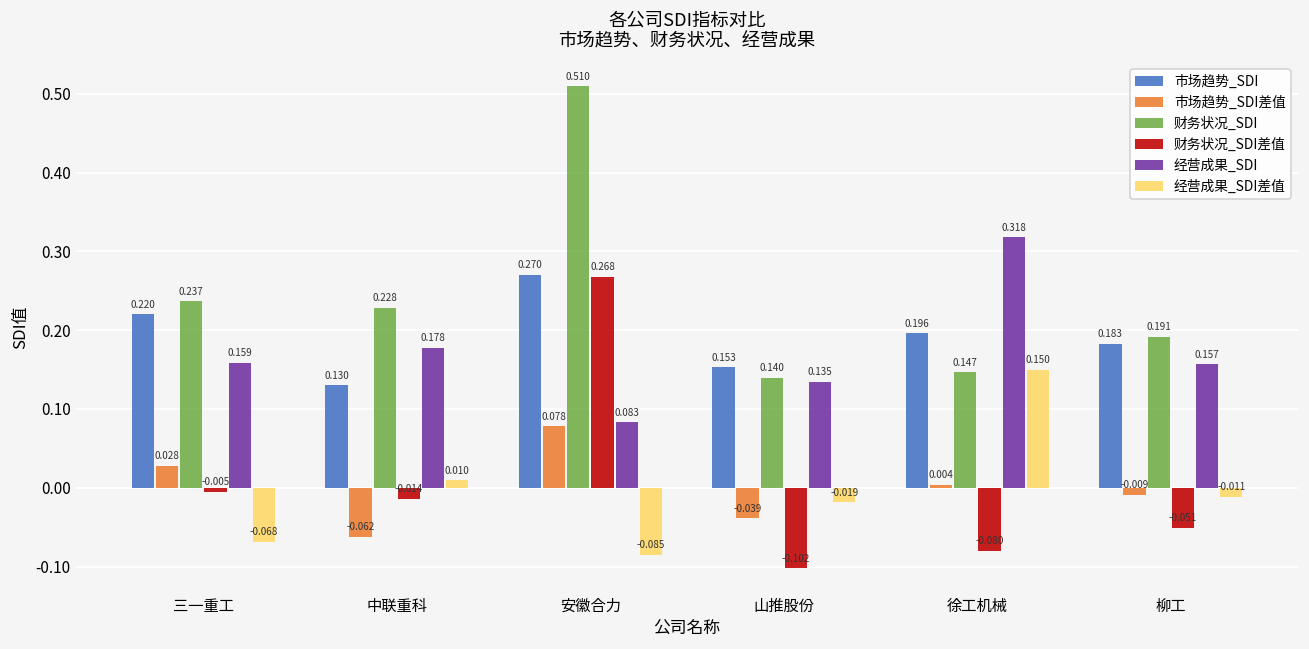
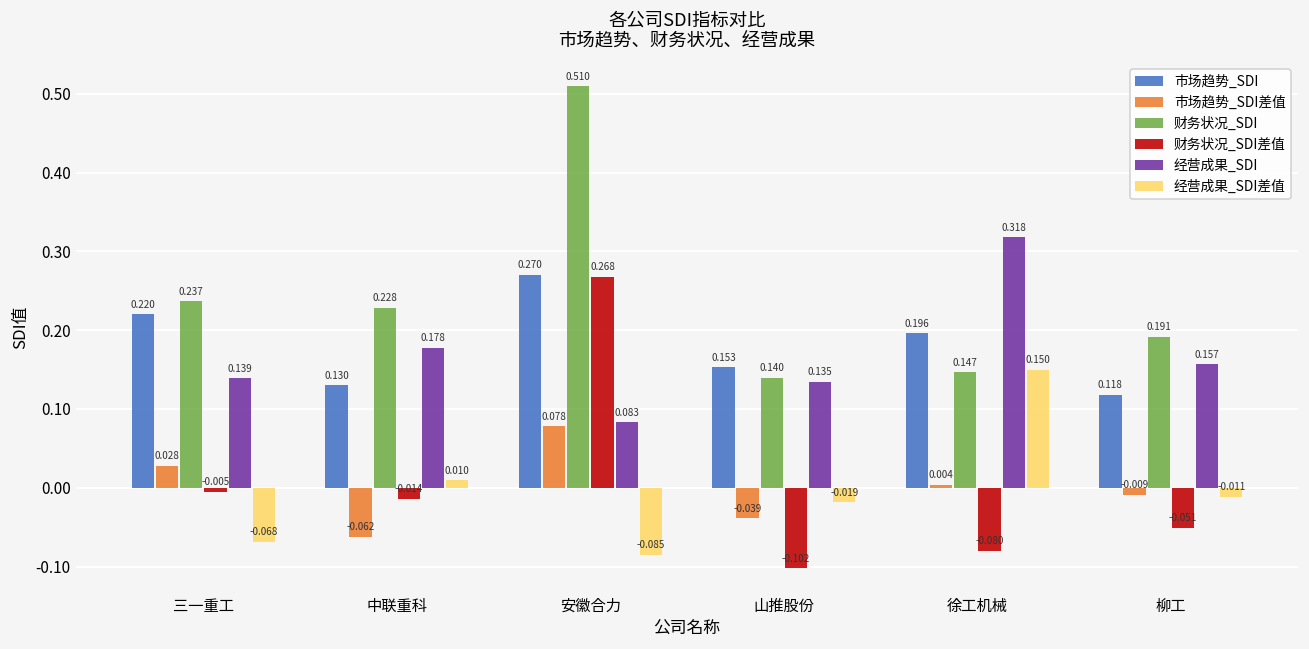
  {
    "市场趋势_SDI": {
      "三一重工": 0.220,
      "中联重科": 0.130,
      "安徽合力": 0.270,
      "山推股份": 0.153,
      "徐工机械": 0.196,
-     "柳工": 0.183
+     "柳工": 0.118
    },
    "市场趋势_SDI差值": {
      "三一重工": 0.028,
      "中联重科": -0.062,
      "安徽合力": 0.078,
      "山推股份": -0.039,
      "徐工机械": 0.004,
      "柳工": -0.009
    },
    "财务状况_SDI": {
      "三一重工": 0.237,
      "中联重科": 0.228,
      "安徽合力": 0.510,
      "山推股份": 0.140,
      "徐工机械": 0.147,
      "柳工": 0.191
    },
    "财务状况_SDI差值": {
      "三一重工": -0.005,
      "中联重科": -0.014,
      "安徽合力": 0.268,
      "山推股份": -0.102,
      "徐工机械": -0.080,
      "柳工": -0.051
    },
    "经营成果_SDI": {
-     "三一重工": 0.159,
+     "三一重工": 0.139,
      "中联重科": 0.178,
      "安徽合力": 0.083,
      "山推股份": 0.135,
      "徐工机械": 0.318,
      "柳工": 0.157
    },
    "经营成果_SDI差值": {
      "三一重工": -0.068,
      "中联重科": 0.010,
      "安徽合力": -0.085,
      "山推股份": -0.019,
      "徐工机械": 0.150,
      "柳工": -0.011
    }
  }
